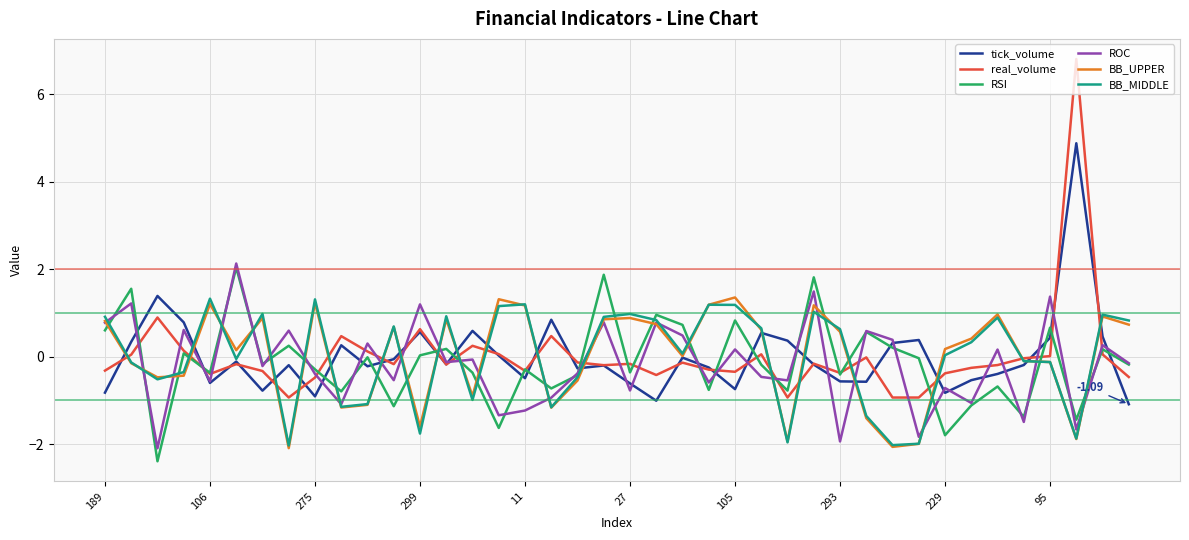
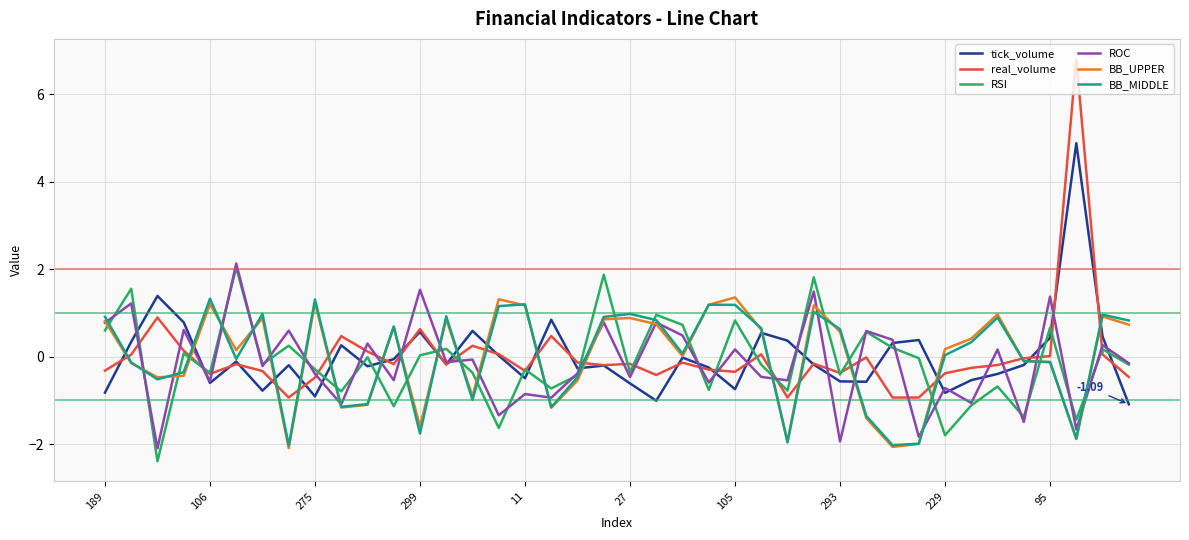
  {
    "tick_volume": {
      "189": -0.8,
      "275": -0.9,
      "299": 0.6,
      "11": -0.5,
      "27": -0.6,
      "105": -0.7,
      "293": -0.6,
      "229": -0.8,
      "95": 0.4
    },
    "ROC": {
      "275": -0.4,
-     "299": 1.2,
-     "11": -1.2,
-     "27": -0.8,
+     "299": 1.5,
+     "11": -0.9,
+     "27": -0.5,
      "105": 0.2,
      "293": -1.9,
      "229": -0.7,
      "95": 1.4
    }
  }
